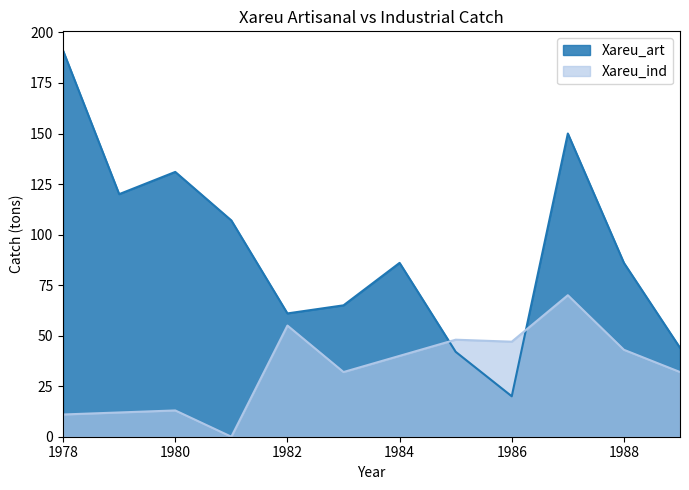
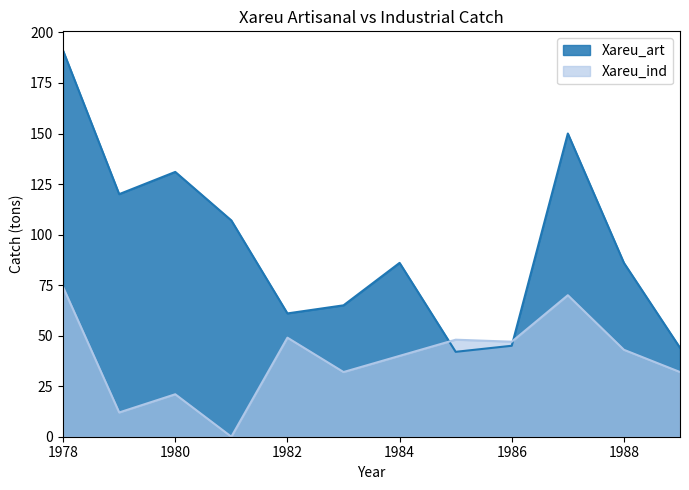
  {
    "Xareu_art": {
      "1978": 191,
      "1980": 131,
      "1982": 61,
      "1984": 86,
-     "1986": 20,
+     "1986": 45,
      "1988": 86
    },
    "Xareu_ind": {
-     "1978": 11,
-     "1980": 13,
-     "1982": 55,
+     "1978": 74,
+     "1980": 21,
+     "1982": 49,
      "1984": 40,
      "1986": 47,
      "1988": 43
    }
  }
